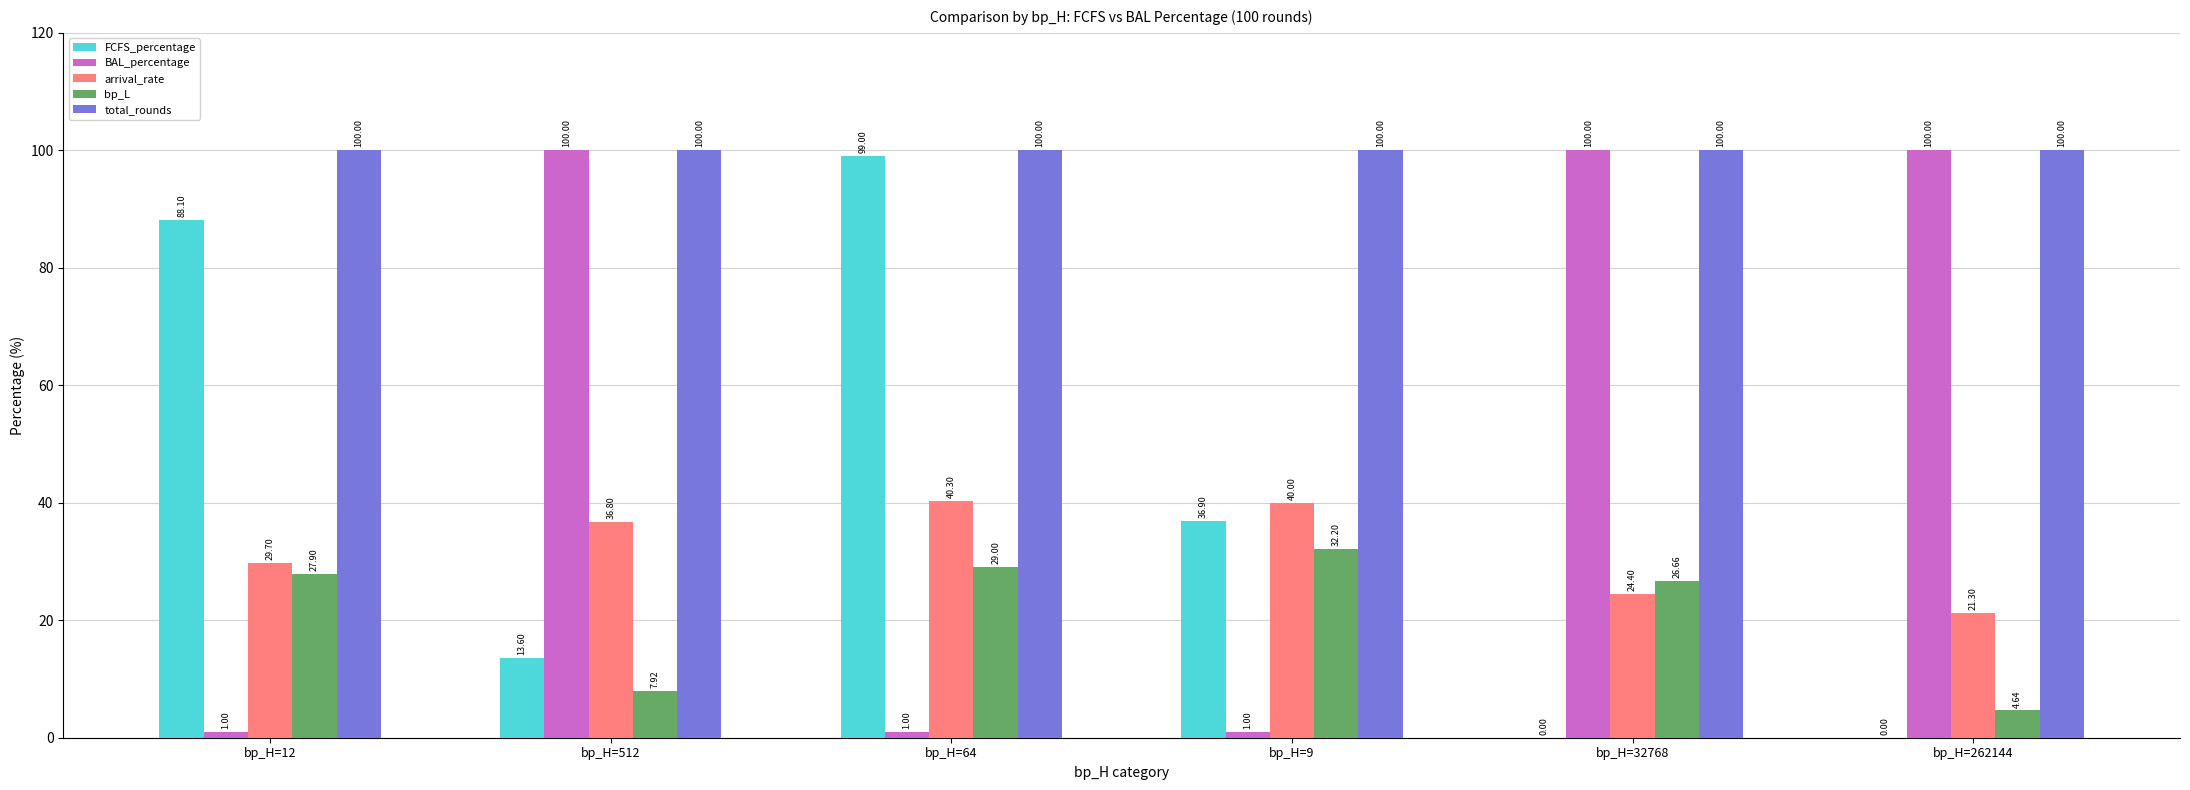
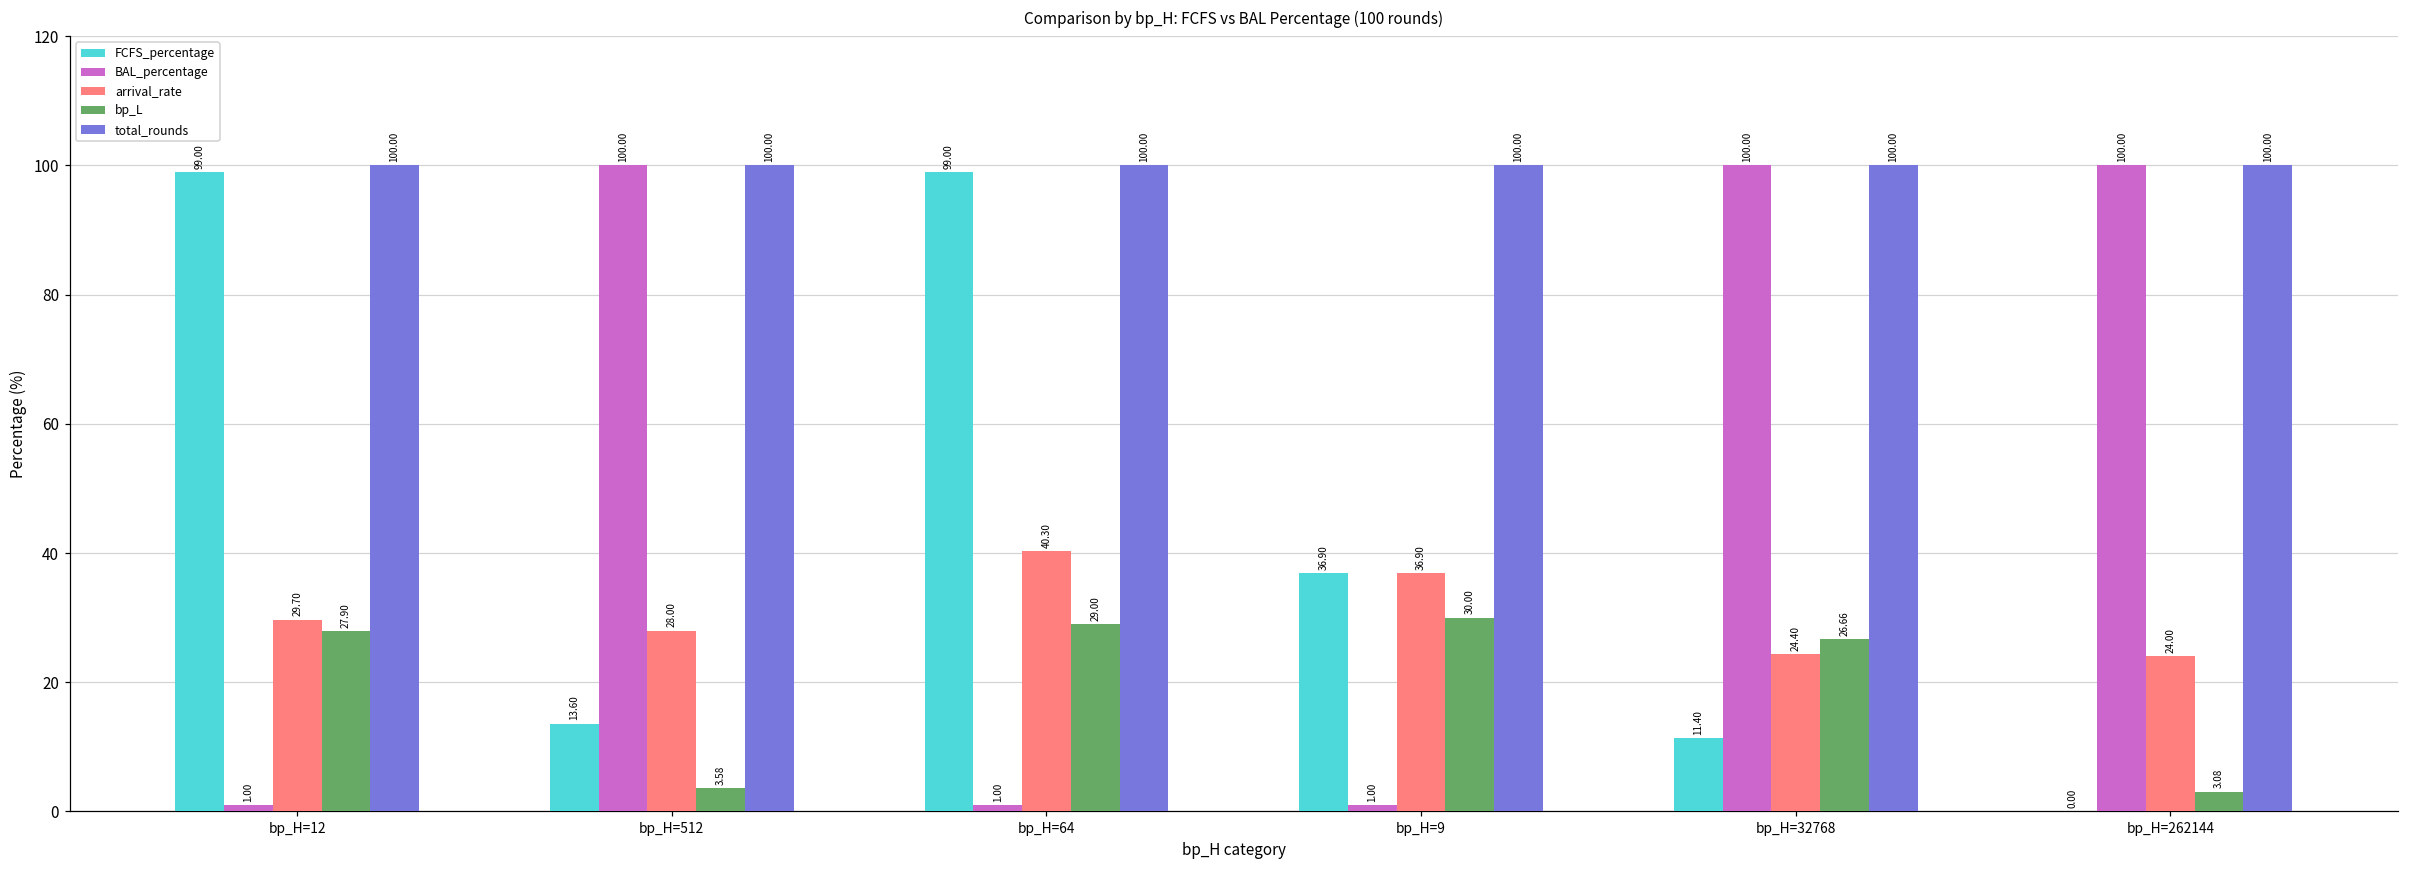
  {
    "FCFS_percentage": {
-     "bp_H=12": 88.10,
+     "bp_H=12": 99.00,
      "bp_H=512": 13.60,
      "bp_H=64": 99.00,
      "bp_H=9": 36.90,
-     "bp_H=32768": 0.00,
+     "bp_H=32768": 11.40,
      "bp_H=262144": 0.00
    },
    "BAL_percentage": {
      "bp_H=12": 1.00,
      "bp_H=512": 100.00,
      "bp_H=64": 1.00,
      "bp_H=9": 1.00,
      "bp_H=32768": 100.00,
      "bp_H=262144": 100.00
    },
    "arrival_rate": {
      "bp_H=12": 29.70,
-     "bp_H=512": 36.80,
+     "bp_H=512": 28.00,
      "bp_H=64": 40.30,
-     "bp_H=9": 40.00,
+     "bp_H=9": 36.90,
      "bp_H=32768": 24.40,
-     "bp_H=262144": 21.30
+     "bp_H=262144": 24.00
    },
    "bp_L": {
      "bp_H=12": 27.90,
-     "bp_H=512": 7.92,
+     "bp_H=512": 3.58,
      "bp_H=64": 29.00,
-     "bp_H=9": 32.20,
+     "bp_H=9": 30.00,
      "bp_H=32768": 26.66,
-     "bp_H=262144": 4.64
+     "bp_H=262144": 3.08
    },
    "total_rounds": {
      "bp_H=12": 100.00,
      "bp_H=512": 100.00,
      "bp_H=64": 100.00,
      "bp_H=9": 100.00,
      "bp_H=32768": 100.00,
      "bp_H=262144": 100.00
    }
  }
